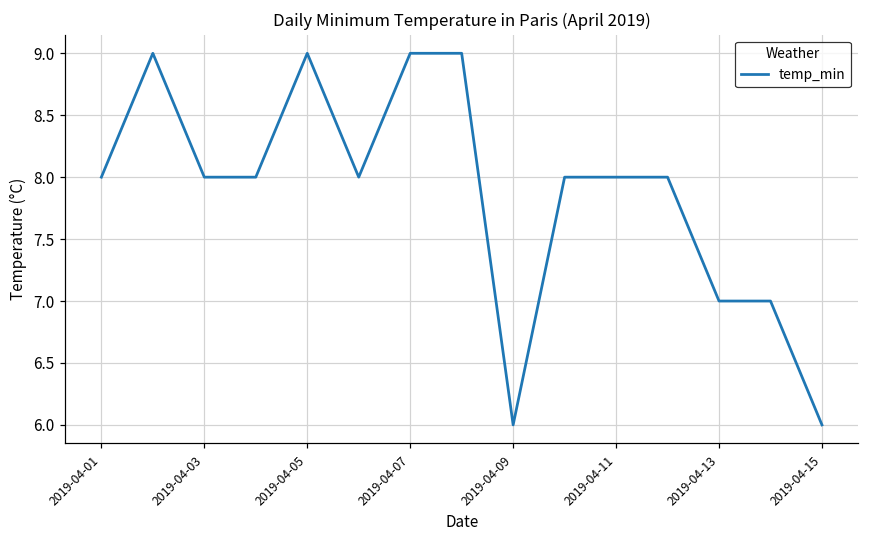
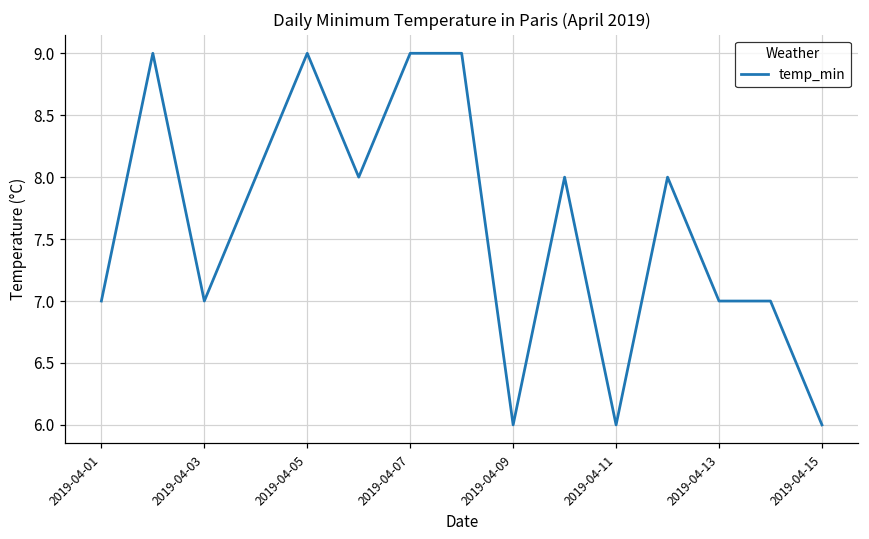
  {
-   "2019-04-01": 8,
-   "2019-04-03": 8,
+   "2019-04-01": 7,
+   "2019-04-03": 7,
    "2019-04-05": 9,
    "2019-04-07": 9,
    "2019-04-09": 6,
-   "2019-04-11": 8,
+   "2019-04-11": 6,
    "2019-04-13": 7,
    "2019-04-15": 6
  }
